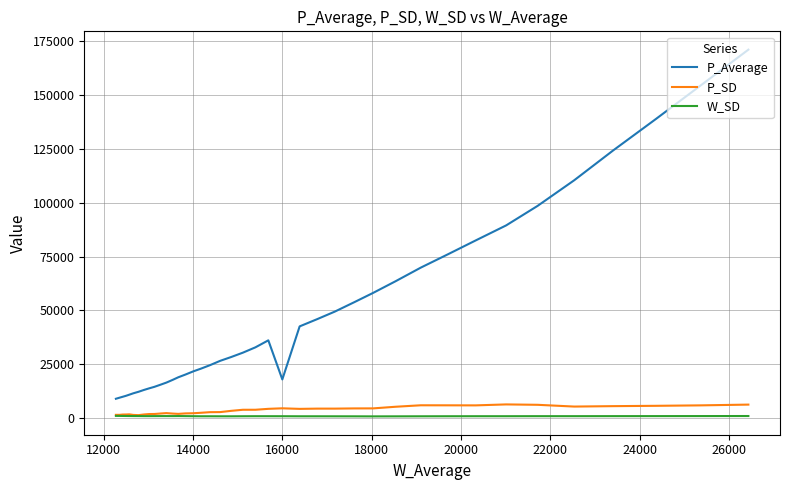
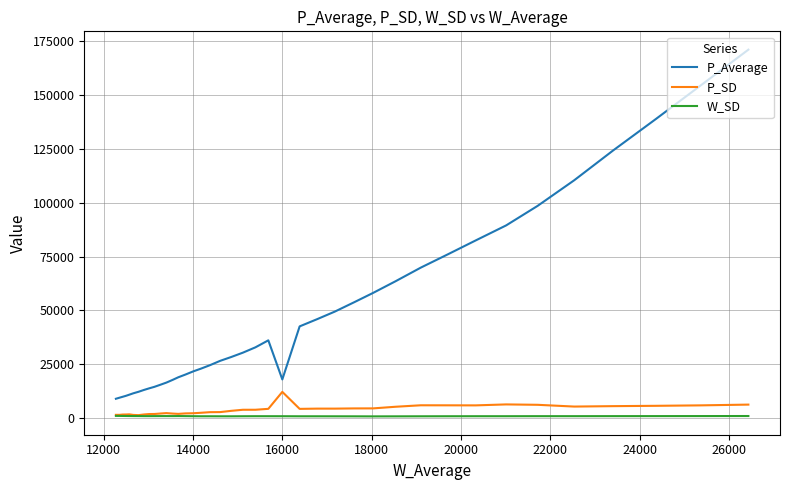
  {
    "P_Average": {
      "16000": 18000
    },
    "P_SD": {
-     "16000": 4000
+     "16000": 12000
    },
    "W_SD": {
      "16000": 1000
    }
  }
